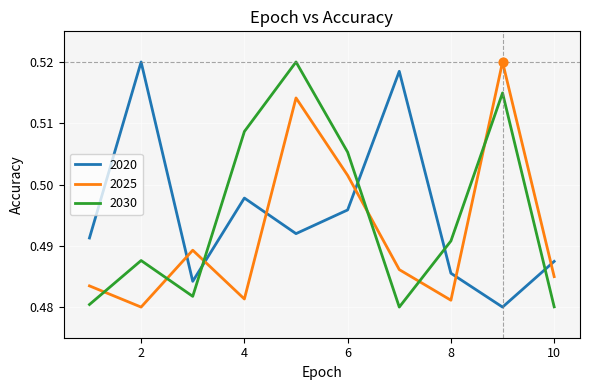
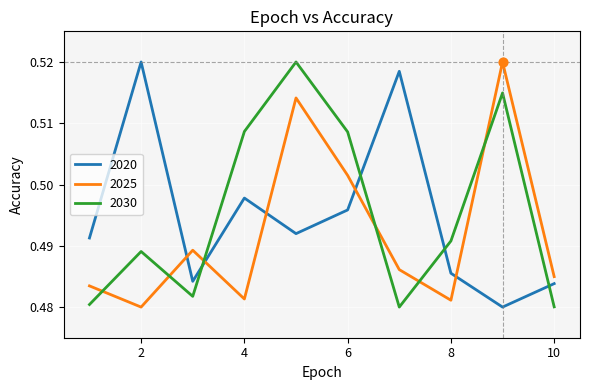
  {
    "2020": {
      "2": 0.520,
      "4": 0.498,
      "6": 0.496,
      "8": 0.486,
-     "10": 0.487
+     "10": 0.484
    },
    "2030": {
-     "2": 0.488,
+     "2": 0.489,
      "4": 0.509,
-     "6": 0.505,
+     "6": 0.509,
      "8": 0.491,
      "10": 0.480
    }
  }
